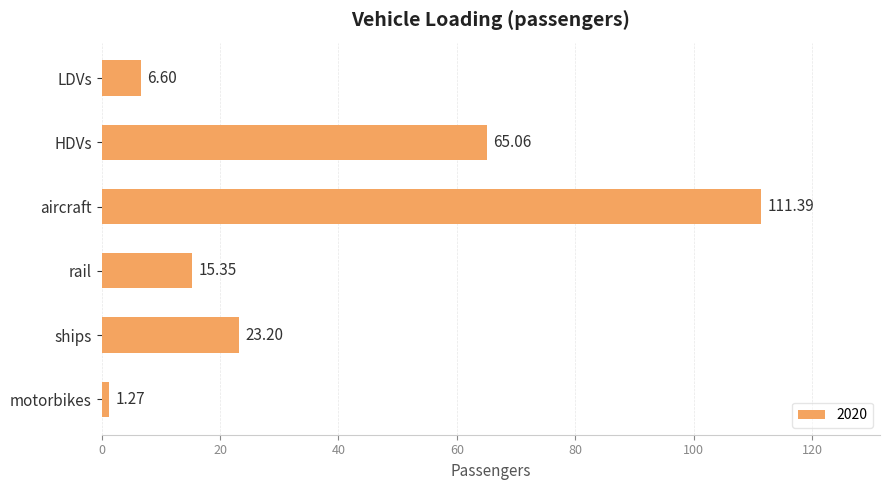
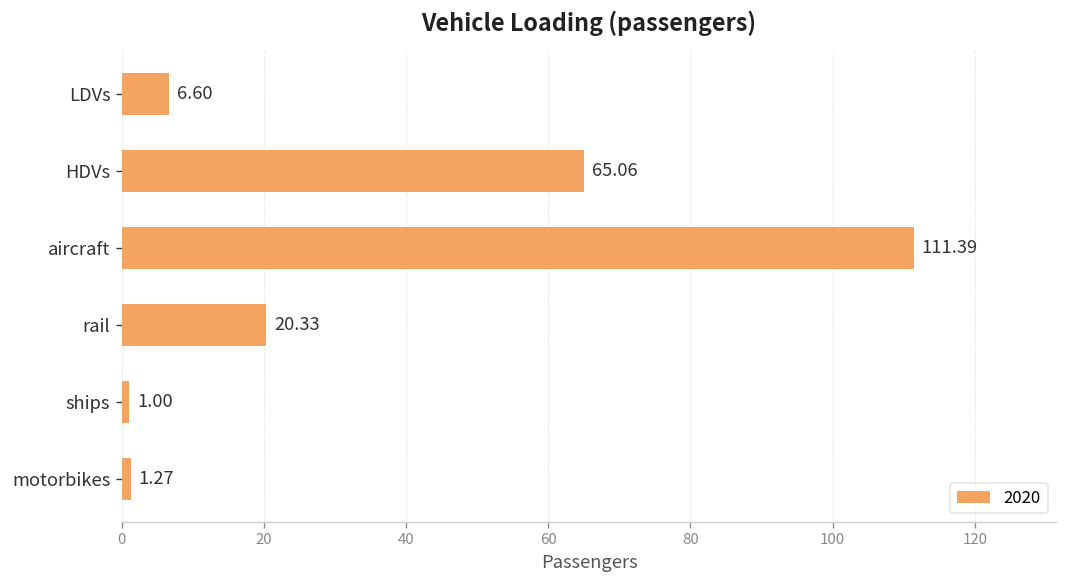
  {
    "LDVs": 6.60,
    "HDVs": 65.06,
    "aircraft": 111.39,
-   "rail": 15.35,
-   "ships": 23.20,
+   "rail": 20.33,
+   "ships": 1.00,
    "motorbikes": 1.27
  }
